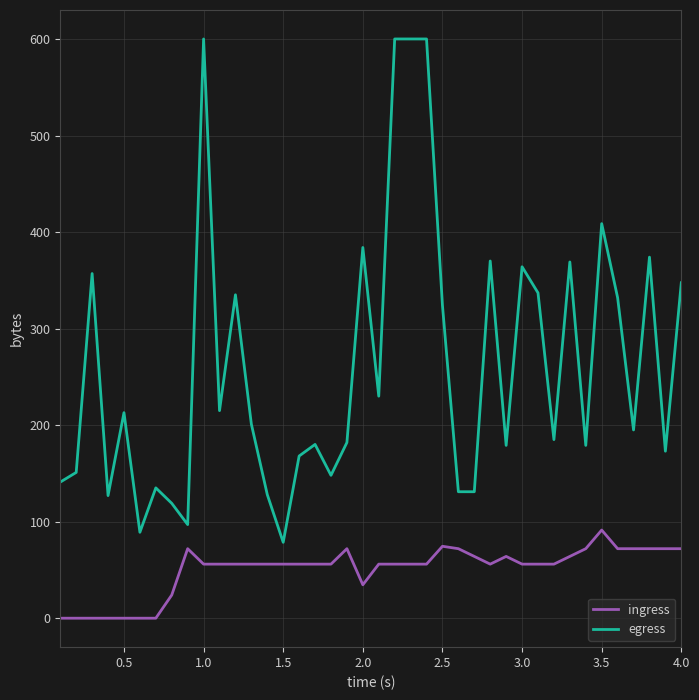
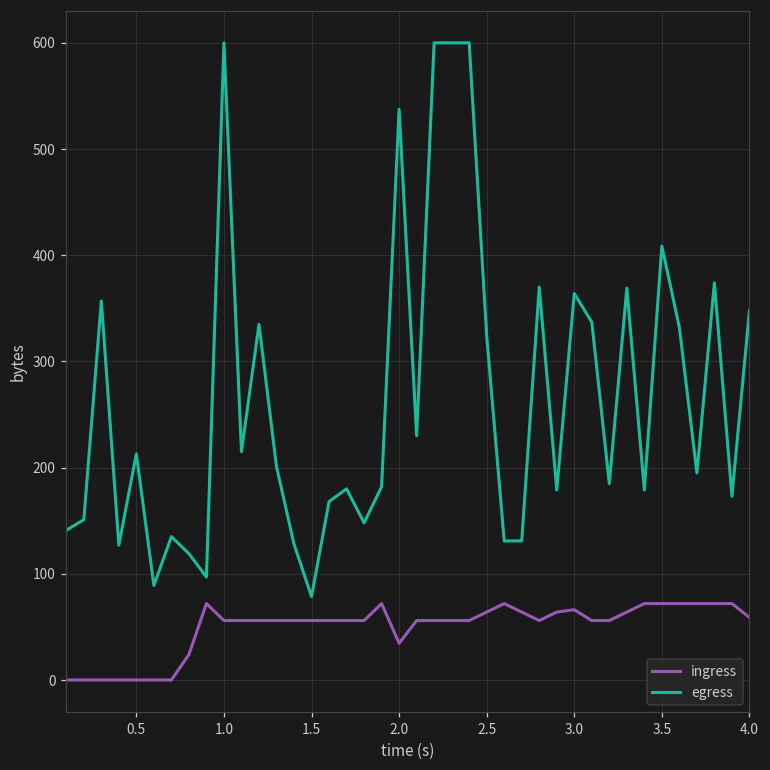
  {
    "ingress": {
      "0.5": 0,
      "1.0": 60,
      "1.5": 60,
      "2.0": 30,
-     "2.5": 70,
-     "3.0": 60,
-     "3.5": 90,
-     "4.0": 70
+     "2.5": 60,
+     "3.0": 70,
+     "3.5": 70,
+     "4.0": 60
    },
    "egress": {
      "0.5": 210,
      "1.0": 600,
      "1.5": 80,
-     "2.0": 380,
+     "2.0": 540,
      "2.5": 320,
      "3.0": 360,
      "3.5": 410,
      "4.0": 350
    }
  }
